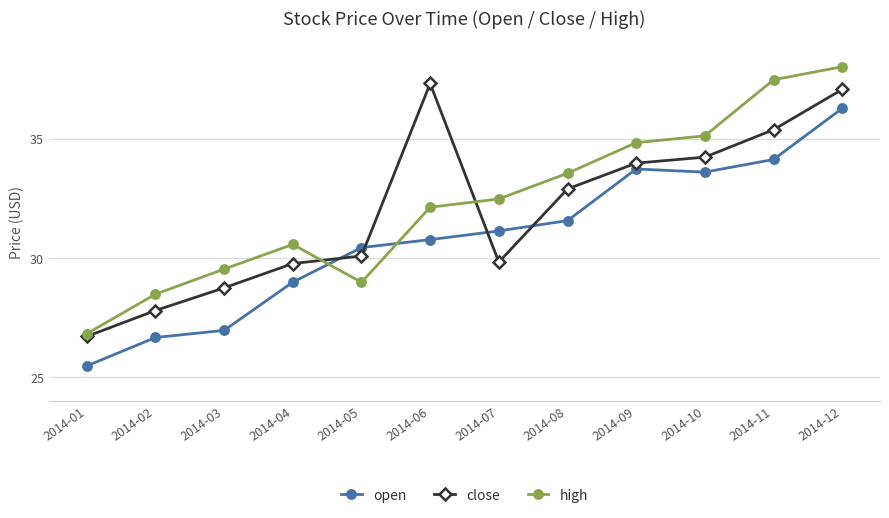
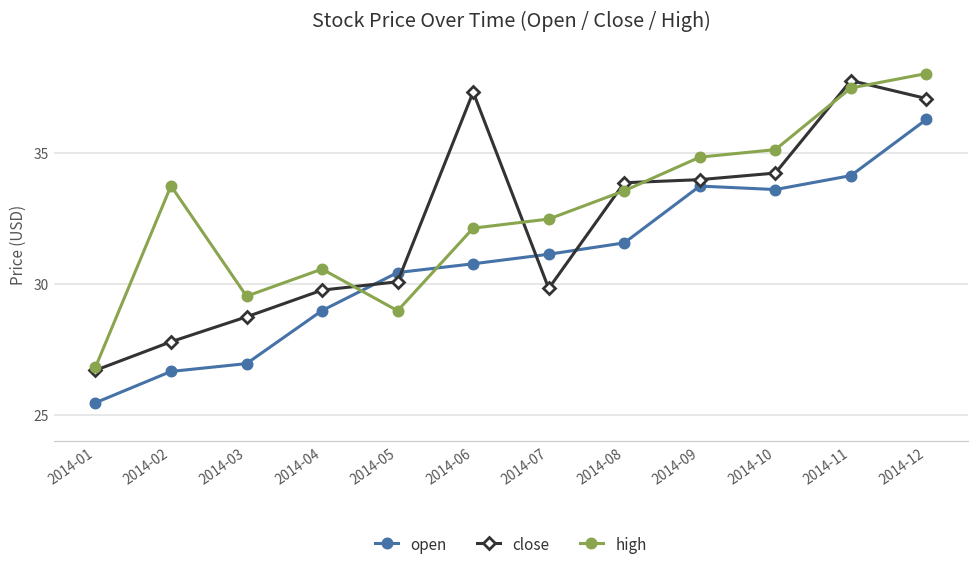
  {
    "open": {
      "2014-01": 25.5,
      "2014-02": 26.6,
      "2014-03": 26.9,
      "2014-04": 29.0,
      "2014-05": 30.4,
      "2014-06": 30.8,
      "2014-07": 31.1,
      "2014-08": 31.6,
      "2014-09": 33.7,
      "2014-10": 33.6,
      "2014-11": 34.1,
      "2014-12": 36.3
    },
    "close": {
      "2014-01": 26.7,
      "2014-02": 27.8,
      "2014-03": 28.7,
      "2014-04": 29.8,
      "2014-05": 30.1,
      "2014-06": 37.3,
      "2014-07": 29.8,
-     "2014-08": 32.9,
+     "2014-08": 33.9,
      "2014-09": 34.0,
      "2014-10": 34.2,
-     "2014-11": 35.4,
+     "2014-11": 37.8,
      "2014-12": 37.1
    },
    "high": {
      "2014-01": 26.8,
-     "2014-02": 28.5,
+     "2014-02": 33.7,
      "2014-03": 29.5,
      "2014-04": 30.6,
      "2014-05": 29.0,
      "2014-06": 32.1,
      "2014-07": 32.5,
      "2014-08": 33.5,
      "2014-09": 34.8,
      "2014-10": 35.1,
      "2014-11": 37.5,
      "2014-12": 38.0
    }
  }
